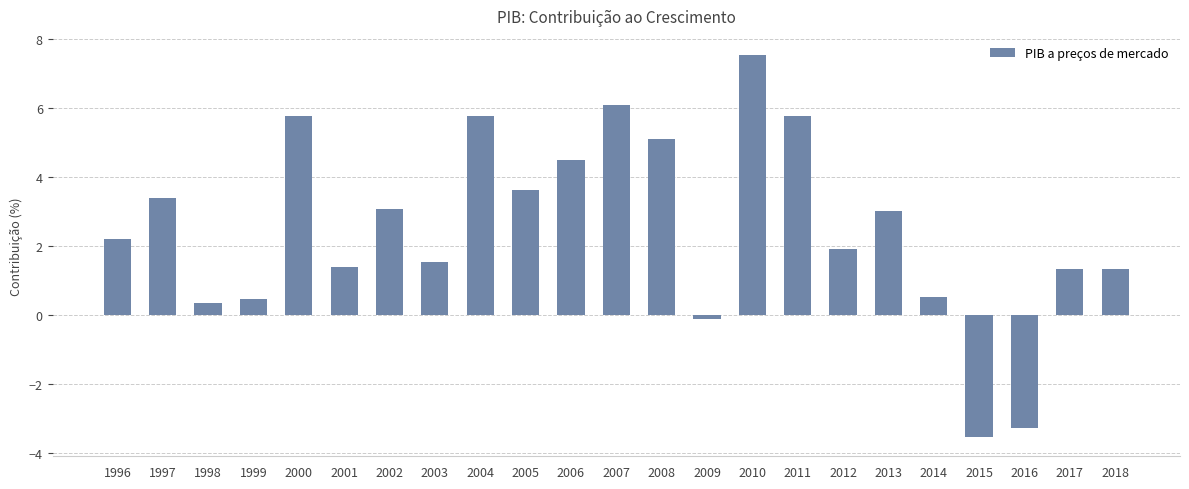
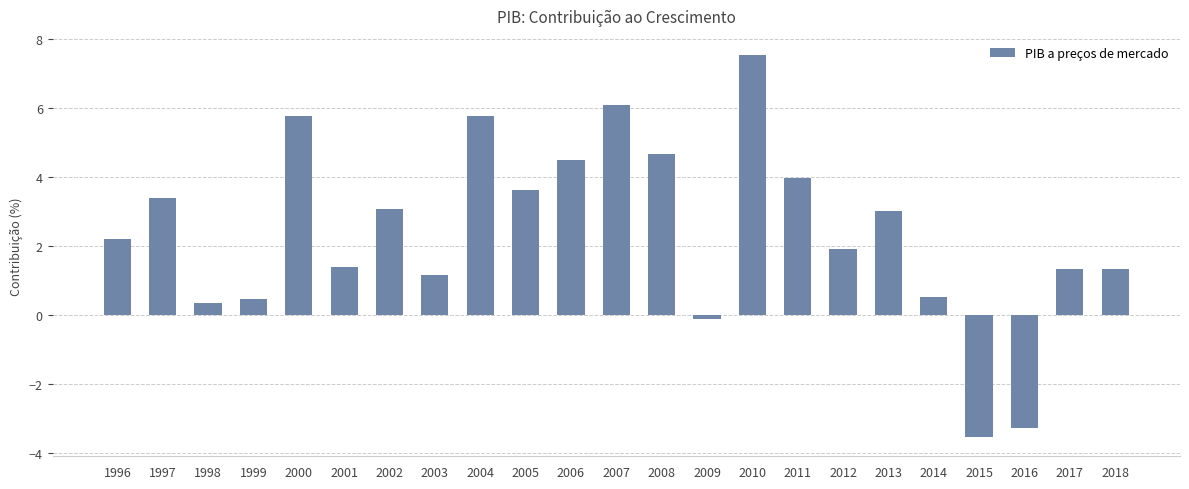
  {
    "1996": 2.2,
    "1997": 3.4,
    "1998": 0.3,
    "1999": 0.5,
    "2000": 5.7,
    "2001": 1.4,
    "2002": 3.1,
-   "2003": 1.5,
+   "2003": 1.1,
    "2004": 5.8,
    "2005": 3.6,
    "2006": 4.5,
    "2007": 6.1,
-   "2008": 5.1,
+   "2008": 4.7,
    "2009": -0.1,
    "2010": 7.5,
-   "2011": 5.8,
+   "2011": 4.0,
    "2012": 1.9,
    "2013": 3.0,
    "2014": 0.5,
    "2015": -3.5,
    "2016": -3.3,
    "2017": 1.3,
    "2018": 1.3
  }
